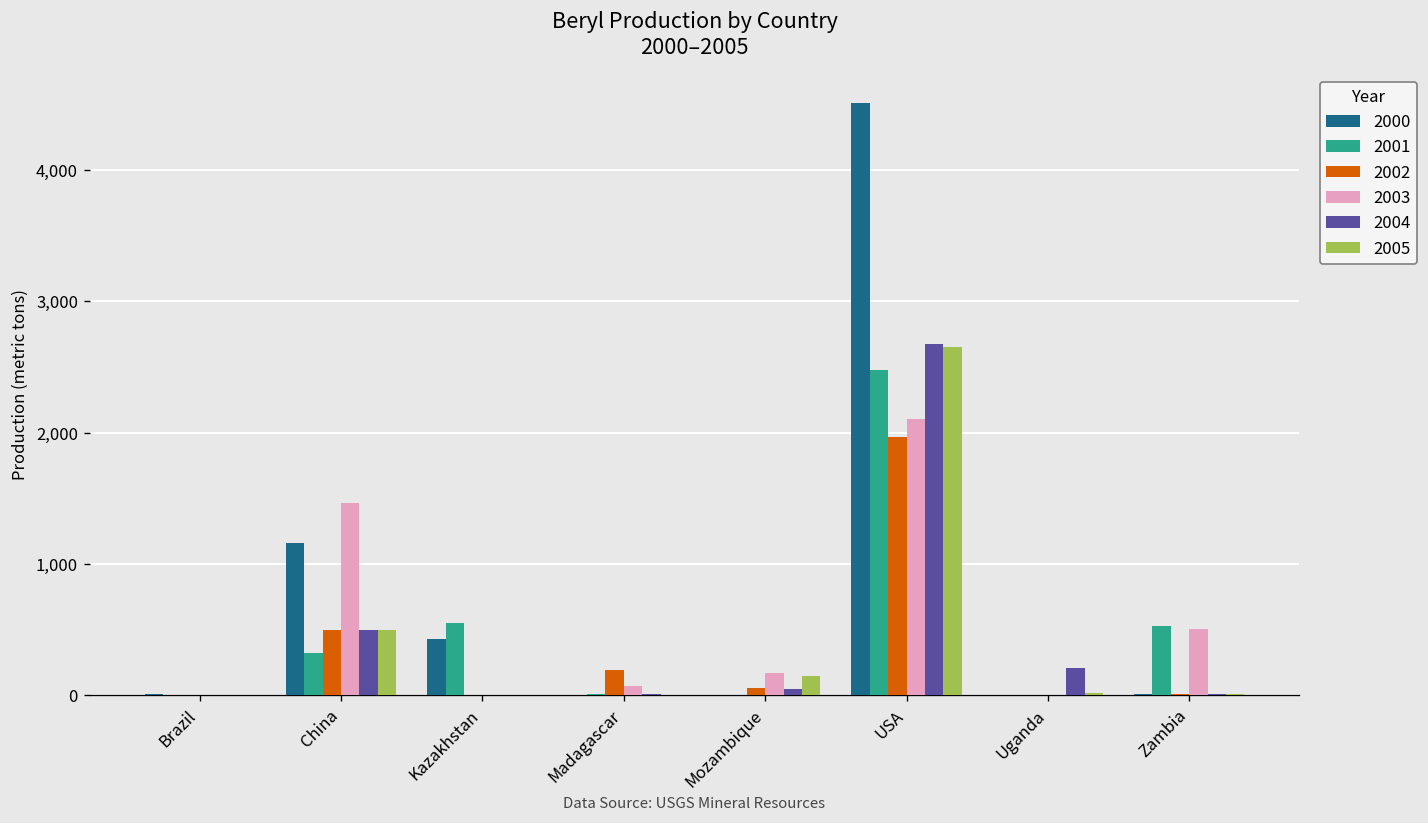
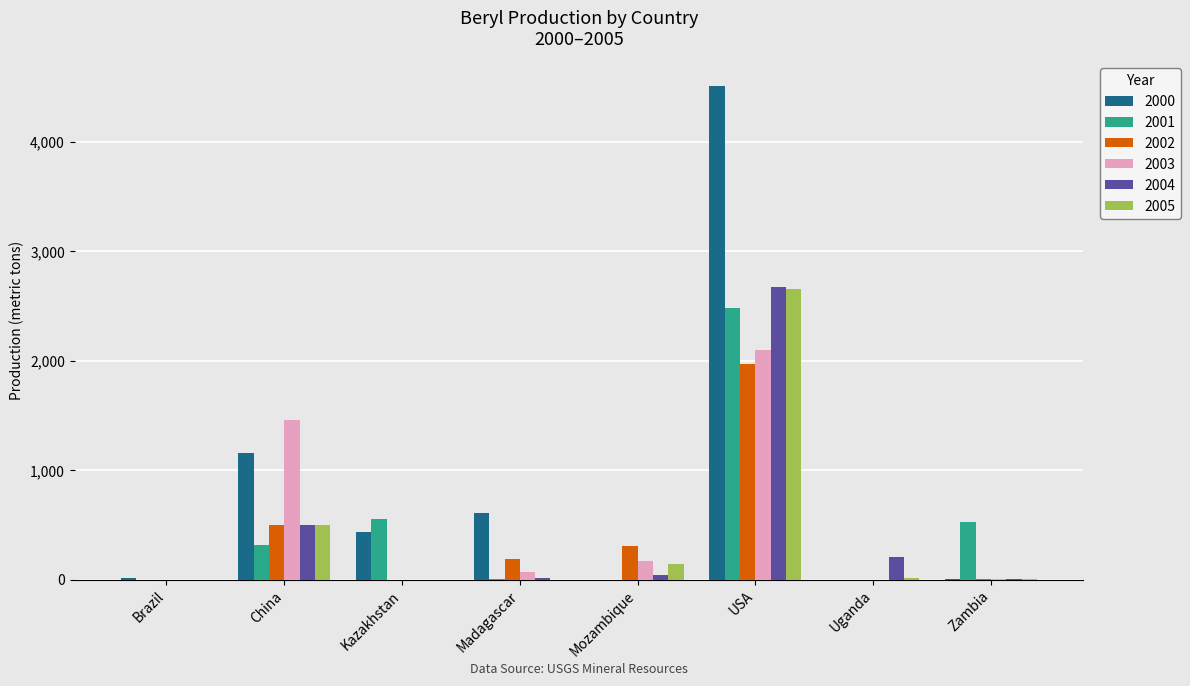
  {
    "2000": {
      "China": "1,160",
      "Kazakhstan": "430",
-     "Madagascar": "0",
+     "Madagascar": "610",
      "Mozambique": "0",
      "USA": "4,510",
      "Uganda": "0"
    },
    "2001": {
      "Brazil": "0",
      "China": "320",
      "Kazakhstan": "550",
      "USA": "2,480",
      "Uganda": "0",
      "Zambia": "530"
    },
    "2002": {
      "Brazil": "0",
      "China": "500",
      "Kazakhstan": "0",
      "Madagascar": "190",
-     "Mozambique": "50",
+     "Mozambique": "300",
      "USA": "1,970",
      "Uganda": "0"
    },
    "2003": {
      "Brazil": "0",
      "China": "1,460",
      "Kazakhstan": "0",
      "Madagascar": "70",
      "Mozambique": "170",
      "USA": "2,100",
      "Uganda": "0",
-     "Zambia": "500"
+     "Zambia": "10"
    },
    "2004": {
      "Brazil": "0",
      "China": "500",
      "Kazakhstan": "0",
      "Mozambique": "50",
      "USA": "2,670",
      "Uganda": "210"
    },
    "2005": {
      "Brazil": "0",
      "China": "500",
      "Kazakhstan": "0",
      "Mozambique": "150",
      "USA": "2,660"
    }
  }
